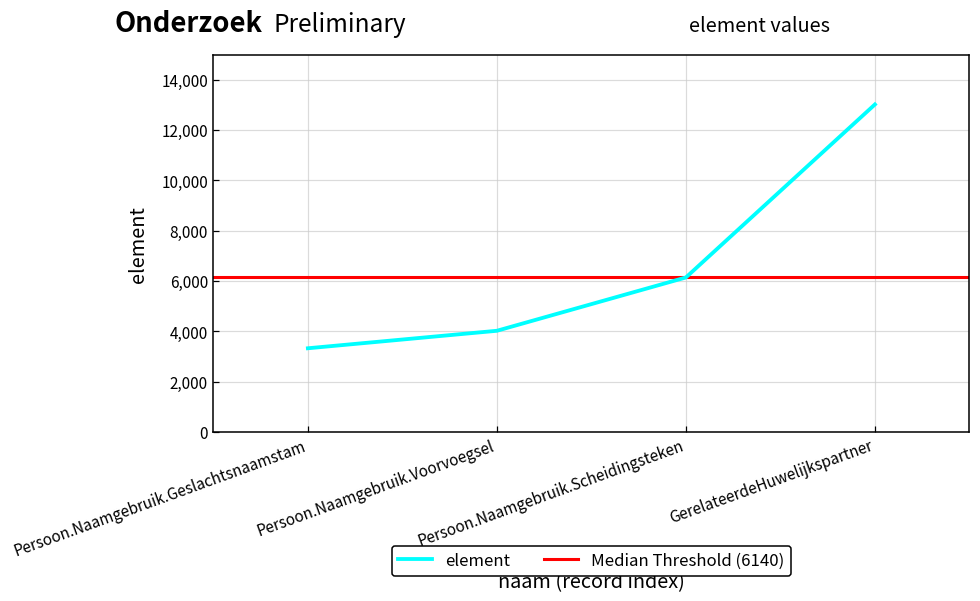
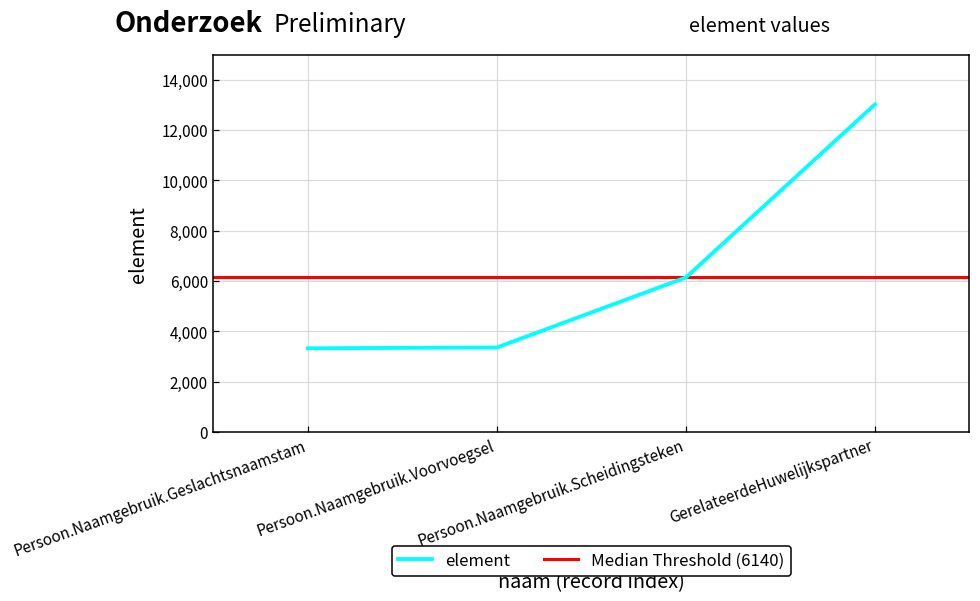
  {
    "Persoon.Naamgebruik.Geslachtsnaamstam": "3,300",
-   "Persoon.Naamgebruik.Voorvoegsel": "4,000",
+   "Persoon.Naamgebruik.Voorvoegsel": "3,400",
    "Persoon.Naamgebruik.Scheidingsteken": "6,100",
    "GerelateerdeHuwelijkspartner": "13,000"
  }
